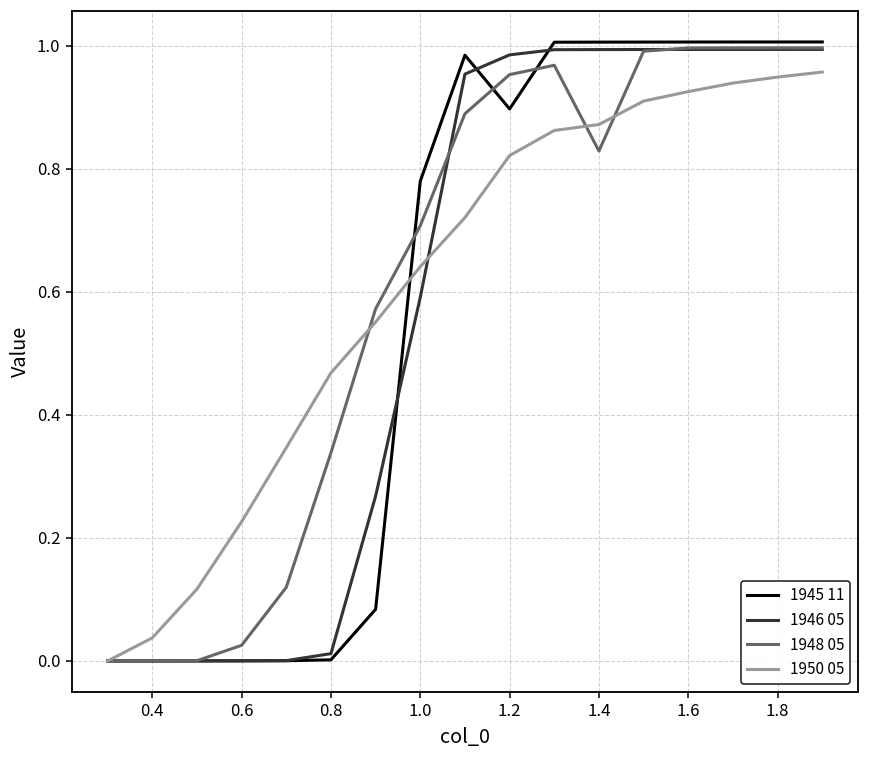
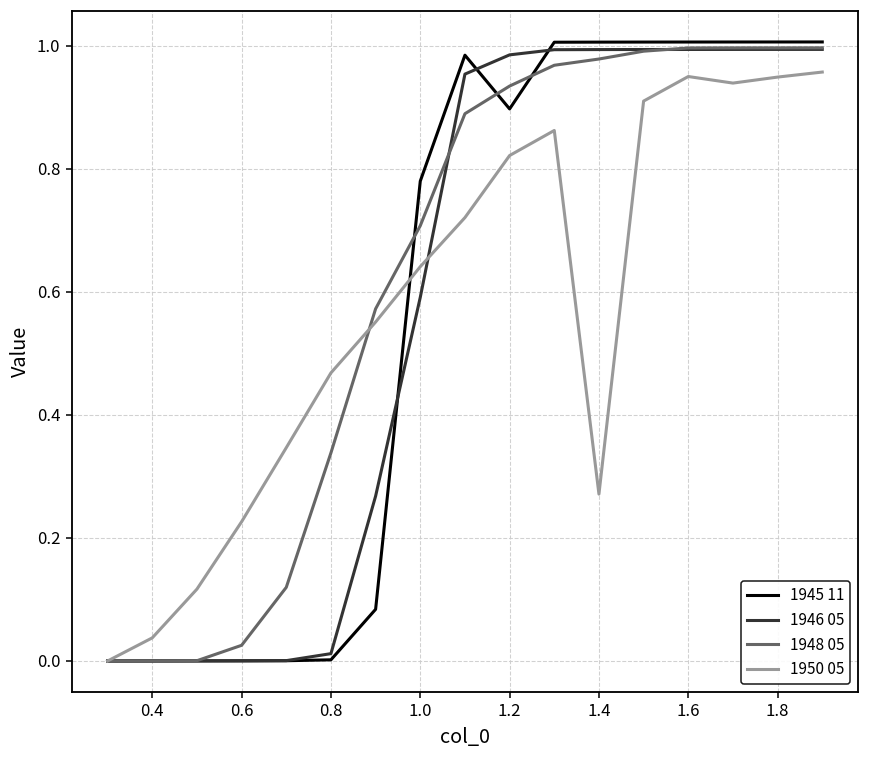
  {
    "1945 11": {
      "0.8": 0.00,
      "1.0": 0.78,
      "1.2": 0.90,
      "1.4": 1.01,
      "1.6": 1.01,
      "1.8": 1.01
    },
    "1946 05": {
      "0.8": 0.01,
      "1.0": 0.59,
      "1.2": 0.99,
      "1.4": 0.99
    },
    "1948 05": {
      "0.6": 0.03,
      "0.8": 0.34,
      "1.0": 0.71,
-     "1.2": 0.95,
-     "1.4": 0.83
+     "1.2": 0.93,
+     "1.4": 0.98
    },
    "1950 05": {
      "0.4": 0.04,
      "0.6": 0.23,
      "0.8": 0.47,
      "1.0": 0.64,
      "1.2": 0.82,
-     "1.4": 0.87,
-     "1.6": 0.93,
+     "1.4": 0.27,
+     "1.6": 0.95,
      "1.8": 0.95
    }
  }
